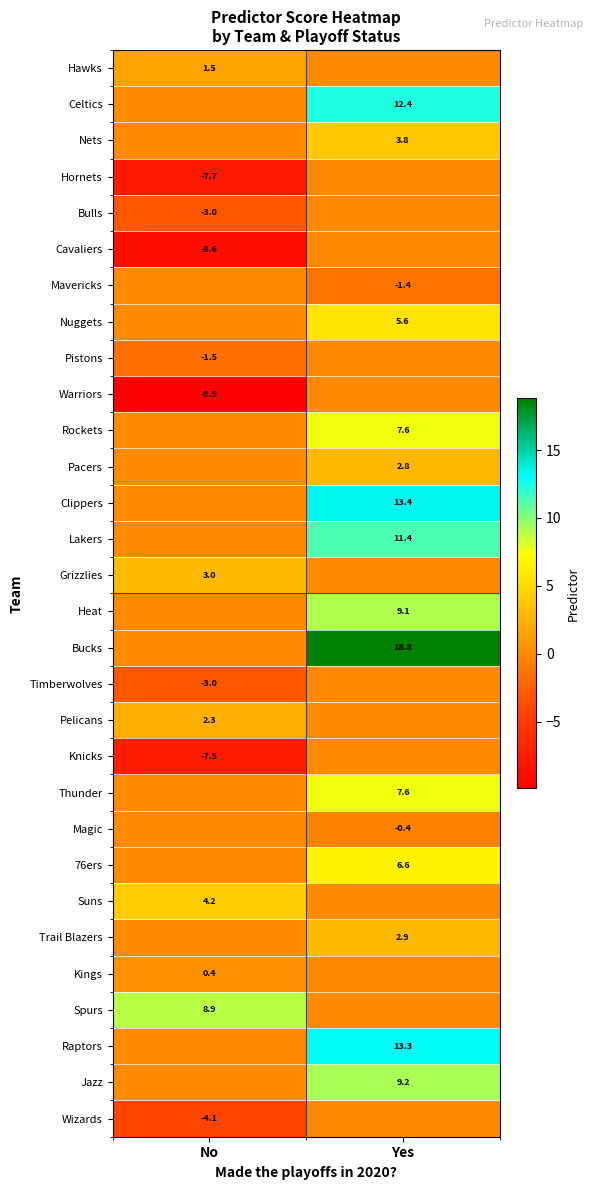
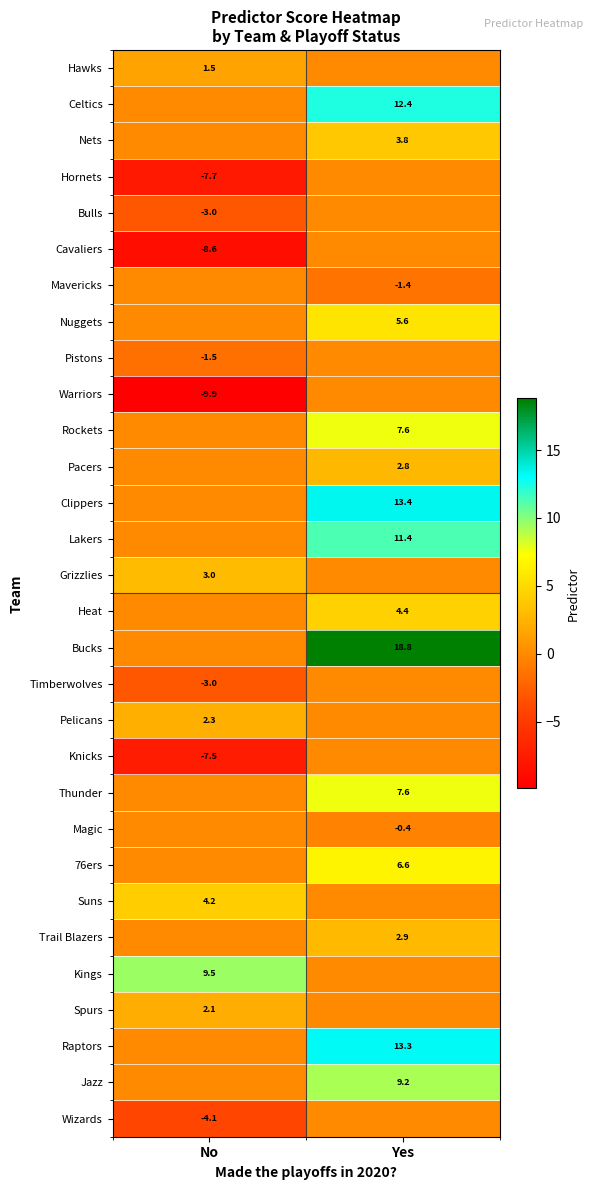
  {
    "Hawks": {
      "No": 1.5
    },
    "Celtics": {
      "Yes": 12.4
    },
    "Nets": {
      "Yes": 3.8
    },
    "Hornets": {
      "No": -7.7
    },
    "Bulls": {
      "No": -3.0
    },
    "Cavaliers": {
      "No": -8.6
    },
    "Mavericks": {
      "Yes": -1.4
    },
    "Nuggets": {
      "Yes": 5.6
    },
    "Pistons": {
      "No": -1.5
    },
    "Warriors": {
      "No": -9.9
    },
    "Rockets": {
      "Yes": 7.6
    },
    "Pacers": {
      "Yes": 2.8
    },
    "Clippers": {
      "Yes": 13.4
    },
    "Lakers": {
      "Yes": 11.4
    },
    "Grizzlies": {
      "No": 3.0
    },
    "Heat": {
-     "Yes": 9.1
+     "Yes": 4.4
    },
    "Bucks": {
      "Yes": 18.8
    },
    "Timberwolves": {
      "No": -3.0
    },
    "Pelicans": {
      "No": 2.3
    },
    "Knicks": {
      "No": -7.5
    },
    "Thunder": {
      "Yes": 7.6
    },
    "Magic": {
      "Yes": -0.4
    },
    "76ers": {
      "Yes": 6.6
    },
    "Suns": {
      "No": 4.2
    },
    "Trail Blazers": {
      "Yes": 2.9
    },
    "Kings": {
-     "No": 0.4
+     "No": 9.5
    },
    "Spurs": {
-     "No": 8.9
+     "No": 2.1
    },
    "Raptors": {
      "Yes": 13.3
    },
    "Jazz": {
      "Yes": 9.2
    },
    "Wizards": {
      "No": -4.1
    }
  }
